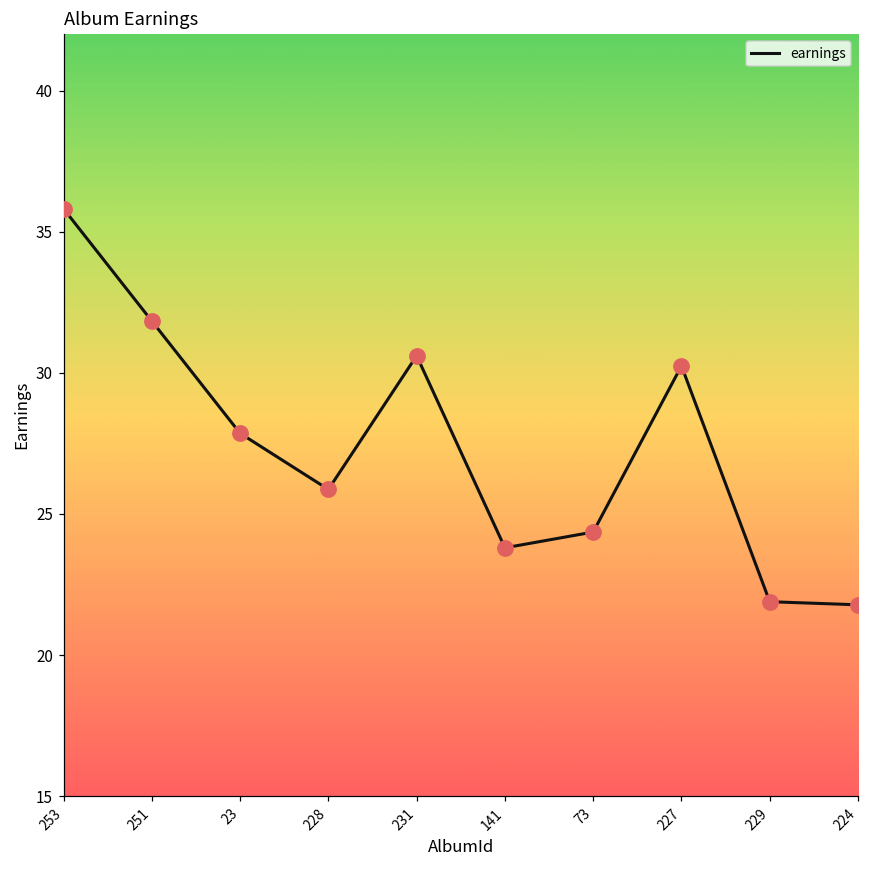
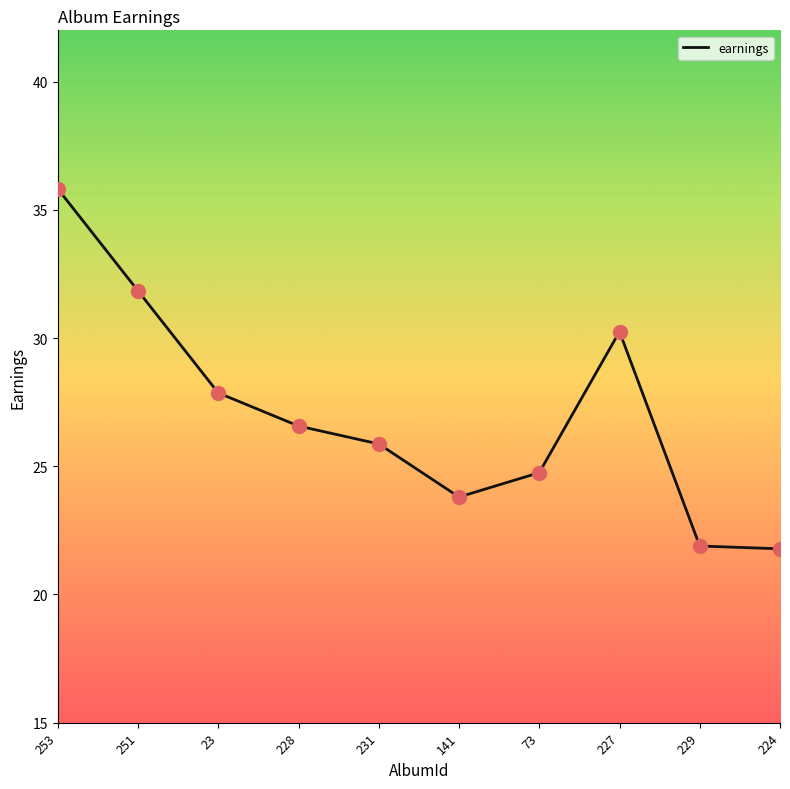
  {
    "253": 35.8,
    "251": 31.8,
    "23": 27.9,
-   "228": 25.9,
-   "231": 30.6,
+   "228": 26.6,
+   "231": 25.9,
    "141": 23.8,
-   "73": 24.4,
+   "73": 24.8,
    "227": 30.3,
    "229": 21.9,
    "224": 21.8
  }
